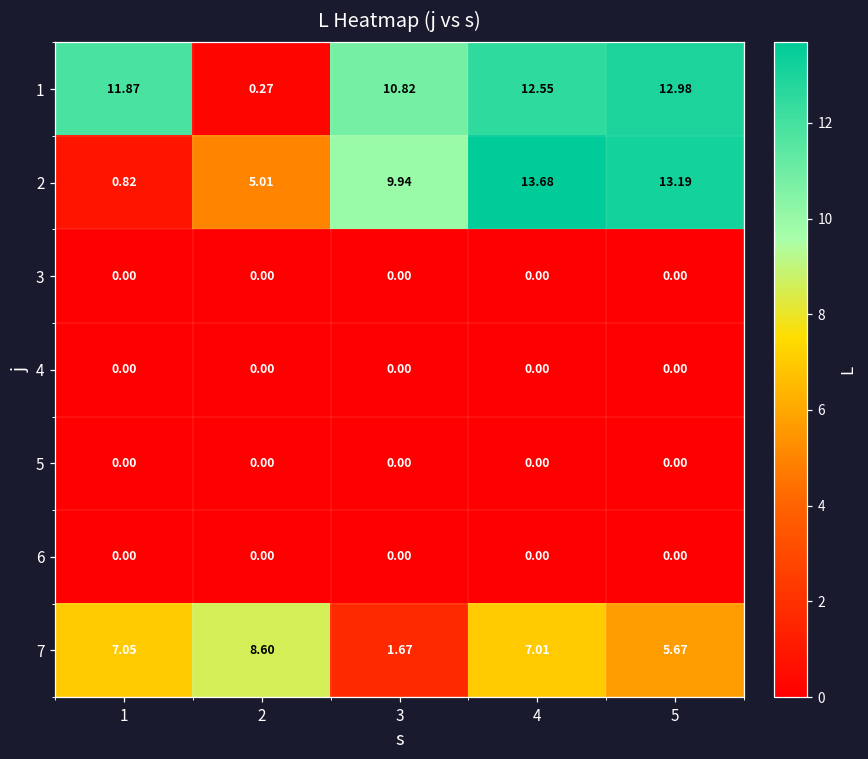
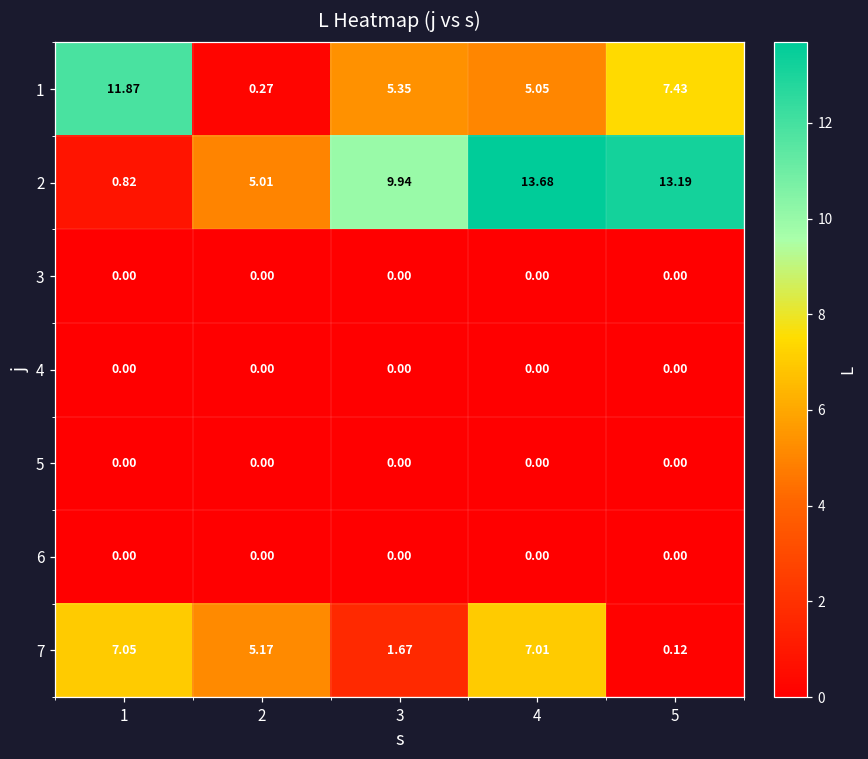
  {
    "1": {
      "1": 11.87,
      "2": 0.27,
-     "3": 10.82,
-     "4": 12.55,
-     "5": 12.98
+     "3": 5.35,
+     "4": 5.05,
+     "5": 7.43
    },
    "2": {
      "1": 0.82,
      "2": 5.01,
      "3": 9.94,
      "4": 13.68,
      "5": 13.19
    },
    "3": {
      "1": 0.00,
      "2": 0.00,
      "3": 0.00,
      "4": 0.00,
      "5": 0.00
    },
    "4": {
      "1": 0.00,
      "2": 0.00,
      "3": 0.00,
      "4": 0.00,
      "5": 0.00
    },
    "5": {
      "1": 0.00,
      "2": 0.00,
      "3": 0.00,
      "4": 0.00,
      "5": 0.00
    },
    "6": {
      "1": 0.00,
      "2": 0.00,
      "3": 0.00,
      "4": 0.00,
      "5": 0.00
    },
    "7": {
      "1": 7.05,
-     "2": 8.60,
+     "2": 5.17,
      "3": 1.67,
      "4": 7.01,
-     "5": 5.67
+     "5": 0.12
    }
  }
